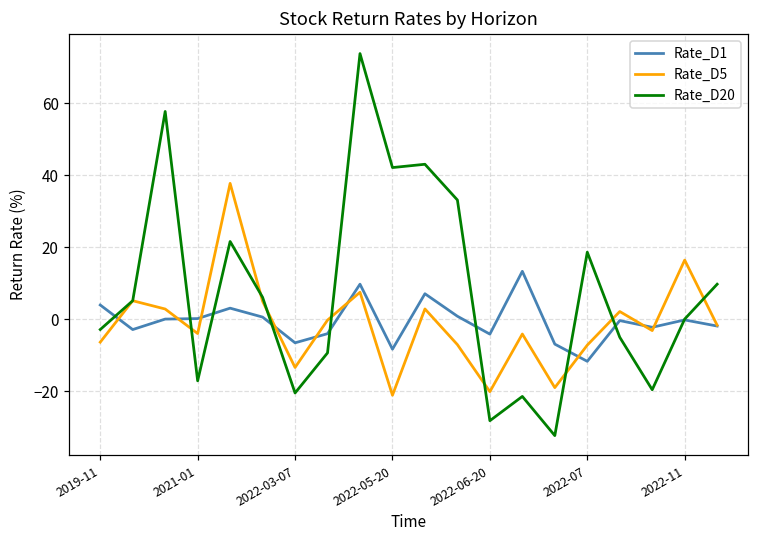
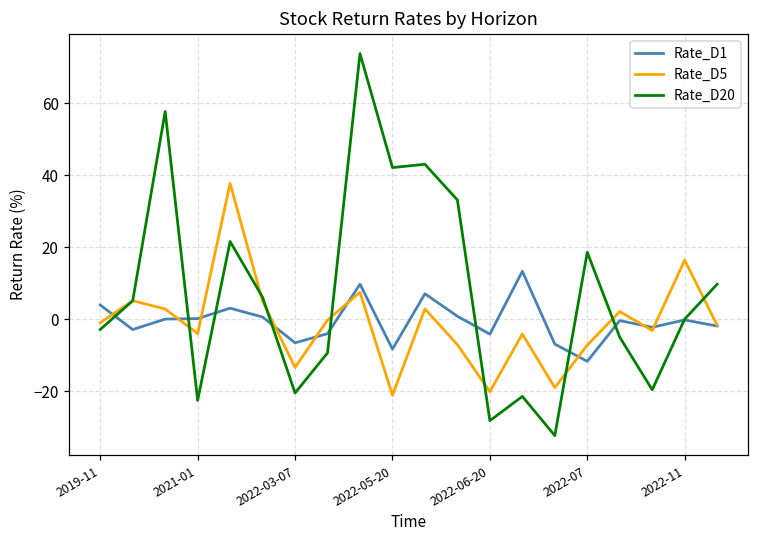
  {
    "Rate_D1": {
      "2019-11": 4,
      "2021-01": 0,
      "2022-03-07": -7,
      "2022-05-20": -8,
      "2022-06-20": -4,
      "2022-07": -12
    },
    "Rate_D5": {
-     "2019-11": -6,
+     "2019-11": -1,
      "2021-01": -4,
      "2022-03-07": -13,
      "2022-05-20": -21,
      "2022-06-20": -20,
      "2022-07": -7,
      "2022-11": 16
    },
    "Rate_D20": {
      "2019-11": -3,
-     "2021-01": -17,
+     "2021-01": -23,
      "2022-03-07": -21,
      "2022-05-20": 42,
      "2022-06-20": -28,
      "2022-07": 19
    }
  }
